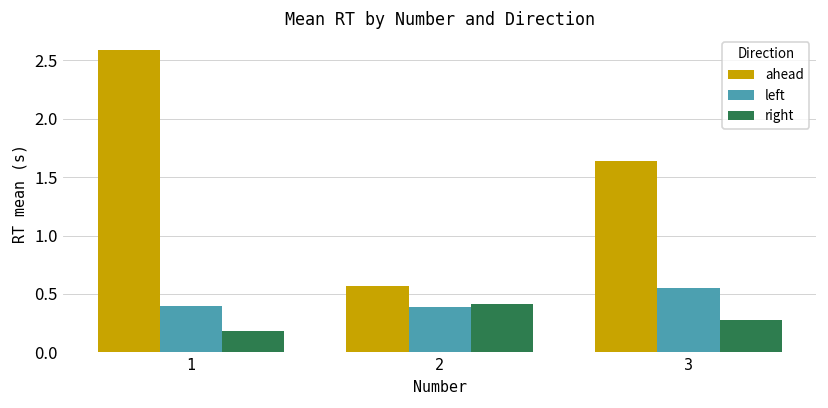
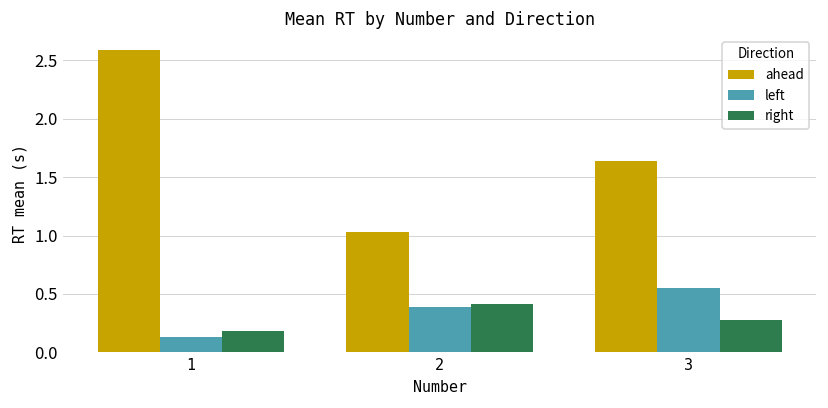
  {
    "ahead": {
      "1": 2.6,
-     "2": 0.6,
+     "2": 1.0,
      "3": 1.6
    },
    "left": {
-     "1": 0.4,
+     "1": 0.1,
      "2": 0.4,
      "3": 0.6
    },
    "right": {
      "1": 0.2,
      "2": 0.4,
      "3": 0.3
    }
  }
